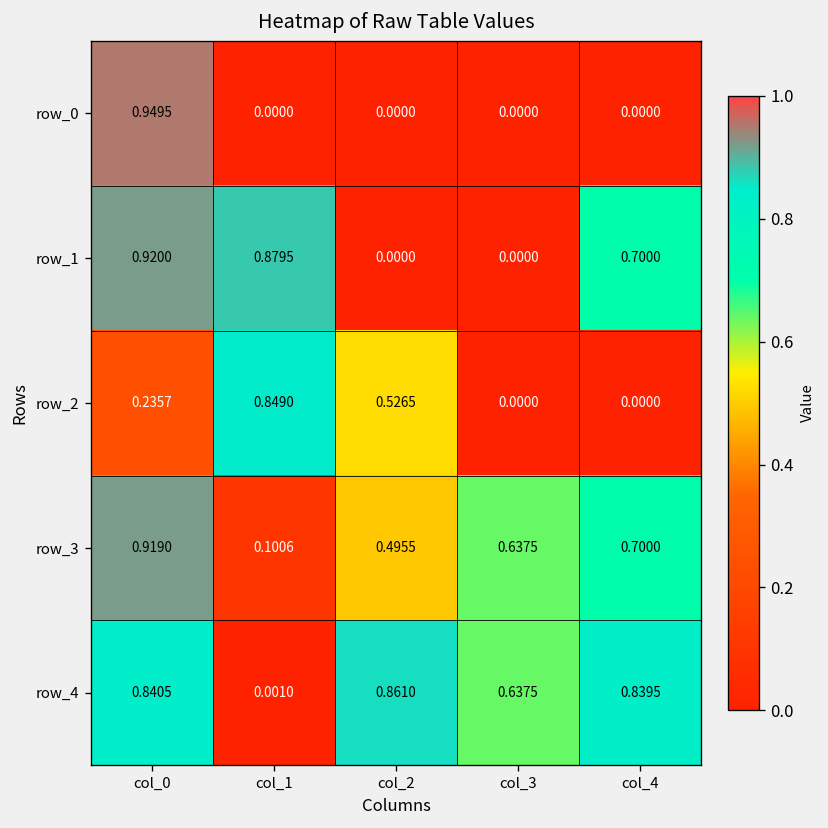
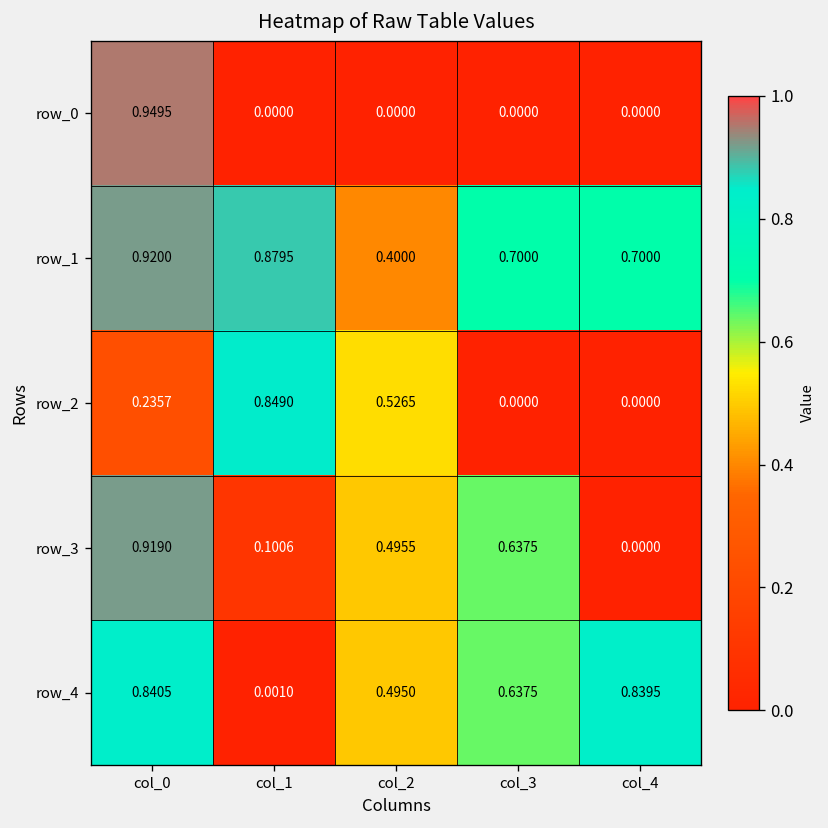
  {
    "row_0": {
      "col_0": 0.9495,
      "col_1": 0.0000,
      "col_2": 0.0000,
      "col_3": 0.0000,
      "col_4": 0.0000
    },
    "row_1": {
      "col_0": 0.9200,
      "col_1": 0.8795,
-     "col_2": 0.0000,
-     "col_3": 0.0000,
+     "col_2": 0.4000,
+     "col_3": 0.7000,
      "col_4": 0.7000
    },
    "row_2": {
      "col_0": 0.2357,
      "col_1": 0.8490,
      "col_2": 0.5265,
      "col_3": 0.0000,
      "col_4": 0.0000
    },
    "row_3": {
      "col_0": 0.9190,
      "col_1": 0.1006,
      "col_2": 0.4955,
      "col_3": 0.6375,
-     "col_4": 0.7000
+     "col_4": 0.0000
    },
    "row_4": {
      "col_0": 0.8405,
      "col_1": 0.0010,
-     "col_2": 0.8610,
+     "col_2": 0.4950,
      "col_3": 0.6375,
      "col_4": 0.8395
    }
  }
